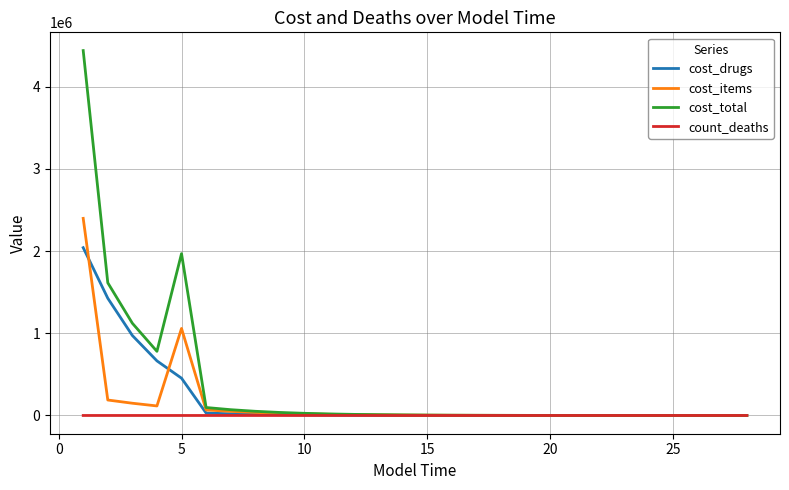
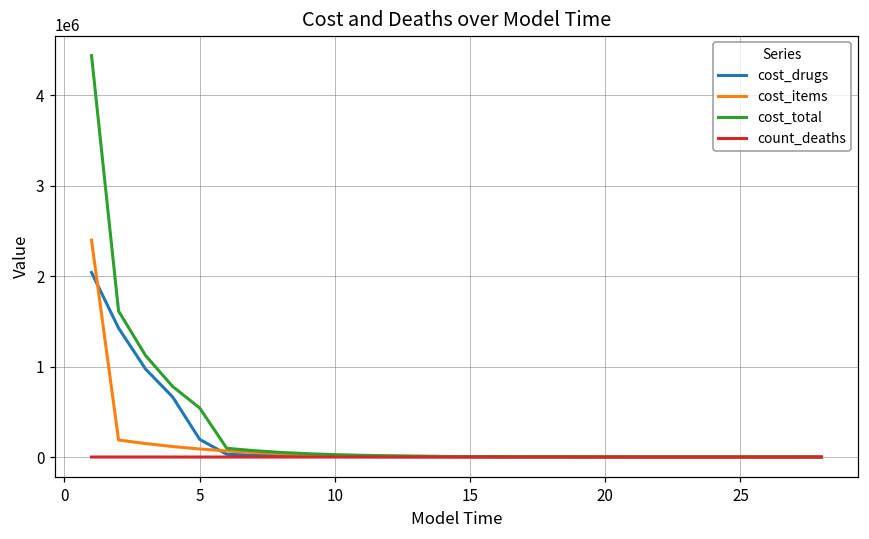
  {
    "cost_drugs": {
-     "5": 500000
+     "5": 200000
    },
    "cost_items": {
-     "5": 1100000
+     "5": 100000
    },
    "cost_total": {
-     "5": 2000000
+     "5": 500000
    },
    "count_deaths": {
      "5": 0
    }
  }
